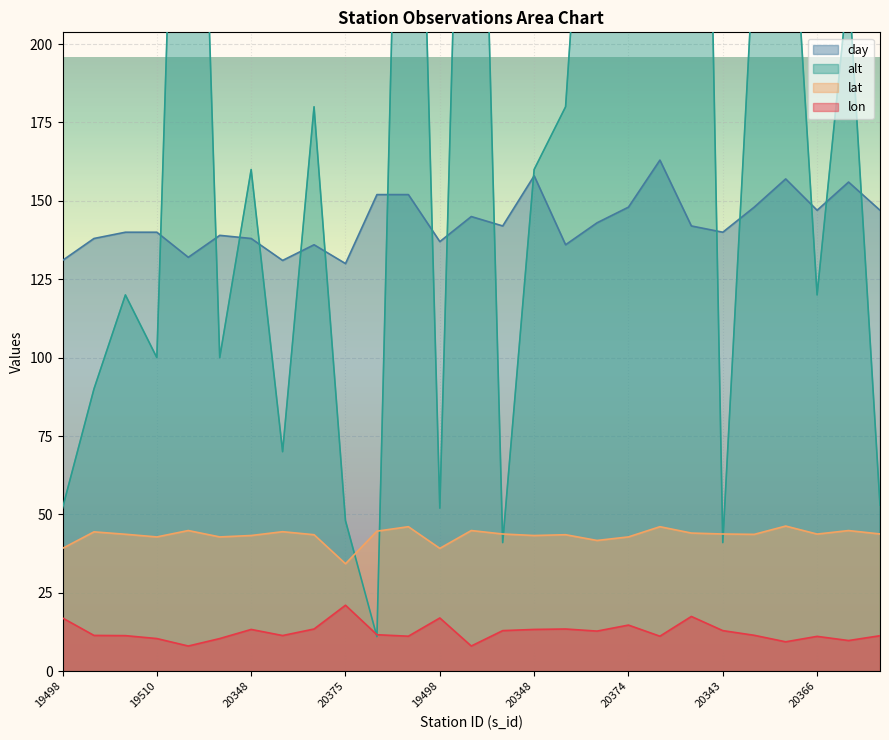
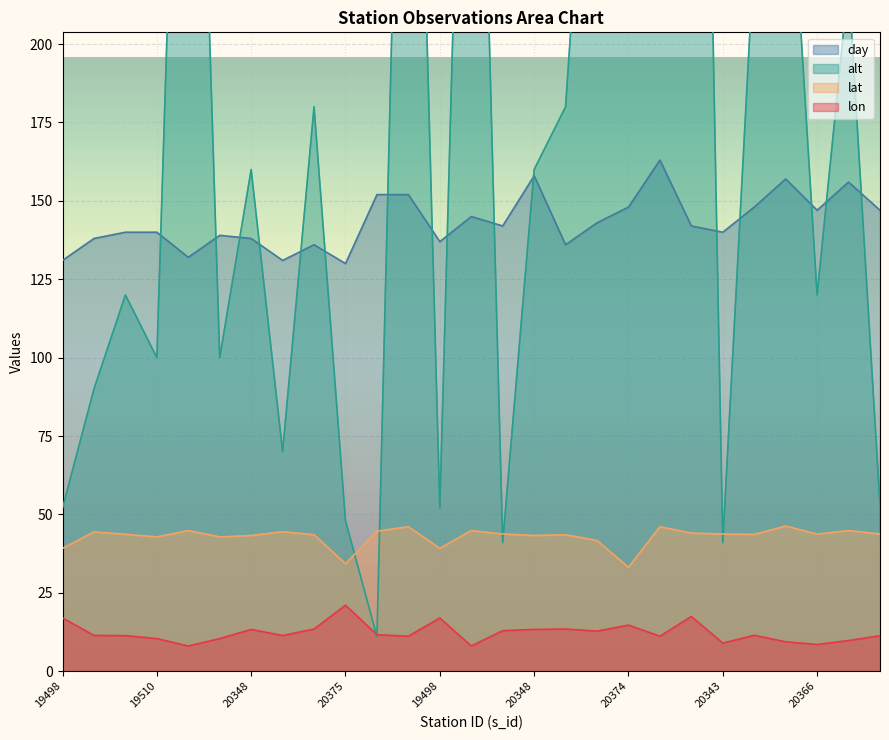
  {
    "lat": {
      "19510": 43,
      "20375": 34,
-     "20374": 43,
+     "20374": 33,
      "20343": 44,
      "20366": 44
    },
    "lon": {
      "19510": 10,
      "20375": 21,
      "20374": 15,
-     "20343": 13,
-     "20366": 11
+     "20343": 9,
+     "20366": 9
    }
  }
